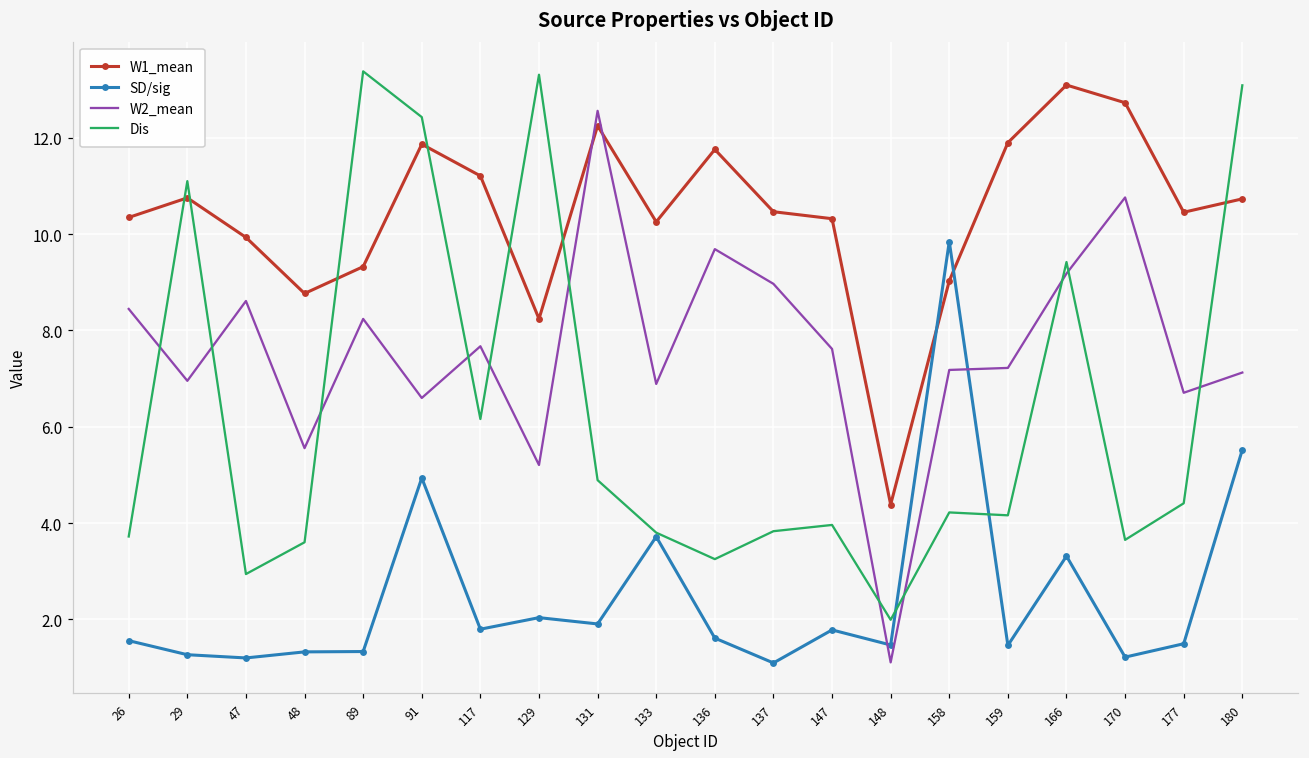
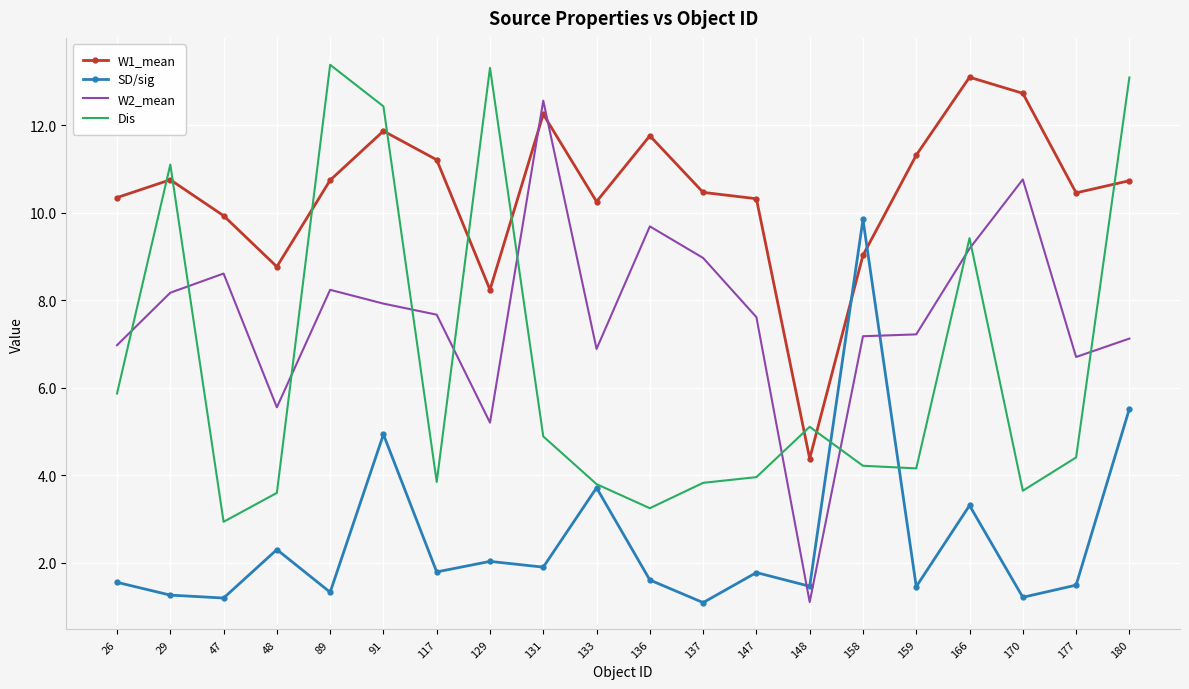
  {
    "W1_mean": {
      "26": 10.3,
      "29": 10.8,
      "47": 9.9,
      "48": 8.8,
-     "89": 9.3,
+     "89": 10.7,
      "91": 11.9,
      "117": 11.2,
      "129": 8.2,
      "131": 12.3,
      "133": 10.3,
      "136": 11.8,
      "137": 10.5,
      "147": 10.3,
      "148": 4.4,
      "158": 9.0,
-     "159": 11.9,
+     "159": 11.3,
      "166": 13.1,
      "170": 12.7,
      "177": 10.5,
      "180": 10.7
    },
    "SD/sig": {
      "26": 1.6,
      "29": 1.3,
      "47": 1.2,
-     "48": 1.3,
+     "48": 2.3,
      "89": 1.3,
      "91": 4.9,
      "117": 1.8,
      "129": 2.0,
      "131": 1.9,
      "133": 3.7,
      "136": 1.6,
      "137": 1.1,
      "147": 1.8,
      "148": 1.5,
      "158": 9.8,
      "159": 1.5,
      "166": 3.3,
      "170": 1.2,
      "177": 1.5,
      "180": 5.5
    },
    "W2_mean": {
-     "26": 8.4,
-     "29": 7.0,
+     "26": 7.0,
+     "29": 8.2,
      "47": 8.6,
      "48": 5.6,
      "89": 8.2,
-     "91": 6.6,
+     "91": 7.9,
      "117": 7.7,
      "129": 5.2,
      "131": 12.6,
      "133": 6.9,
      "136": 9.7,
      "137": 9.0,
      "147": 7.6,
      "148": 1.1,
      "158": 7.2,
      "159": 7.2,
      "166": 9.2,
      "170": 10.8,
      "177": 6.7,
      "180": 7.1
    },
    "Dis": {
-     "26": 3.7,
+     "26": 5.9,
      "29": 11.1,
      "47": 2.9,
      "48": 3.6,
      "89": 13.4,
      "91": 12.4,
-     "117": 6.2,
+     "117": 3.9,
      "129": 13.3,
      "131": 4.9,
      "133": 3.8,
      "136": 3.3,
      "137": 3.8,
      "147": 4.0,
-     "148": 2.0,
+     "148": 5.1,
      "158": 4.2,
      "159": 4.2,
      "166": 9.4,
      "170": 3.7,
      "177": 4.4,
      "180": 13.1
    }
  }
